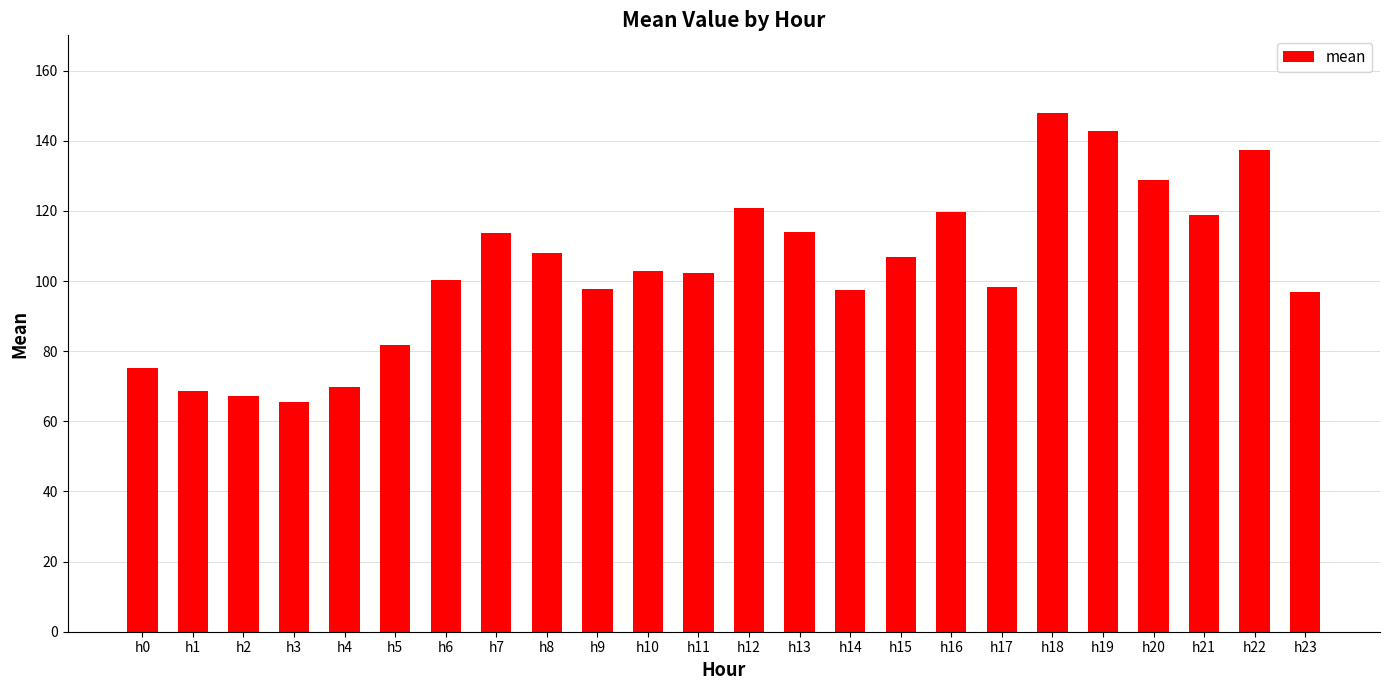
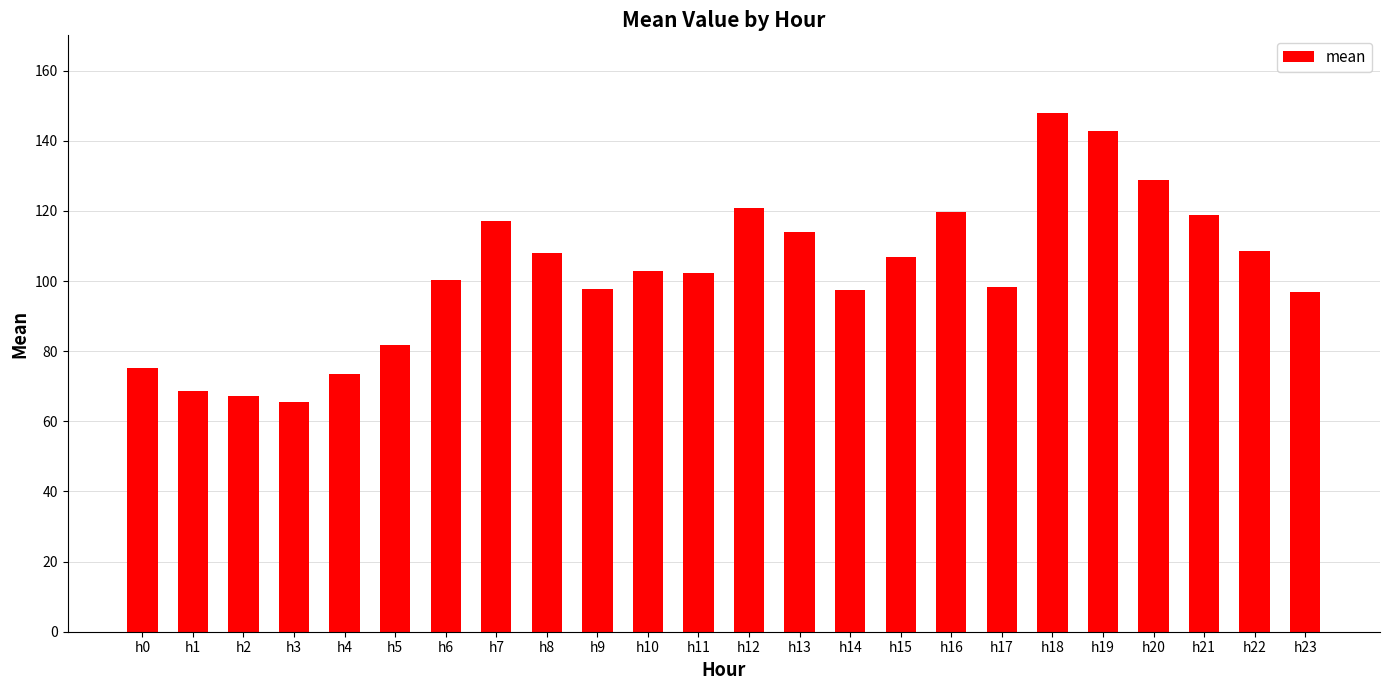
  {
    "h0": 75,
    "h1": 69,
    "h2": 67,
    "h3": 66,
-   "h4": 70,
+   "h4": 73,
    "h5": 82,
    "h6": 100,
-   "h7": 114,
+   "h7": 117,
    "h8": 108,
    "h9": 98,
    "h10": 103,
    "h11": 102,
    "h12": 121,
    "h13": 114,
    "h14": 98,
    "h15": 107,
    "h16": 120,
    "h17": 98,
    "h18": 148,
    "h19": 143,
    "h20": 129,
    "h21": 119,
-   "h22": 137,
+   "h22": 109,
    "h23": 97
  }
